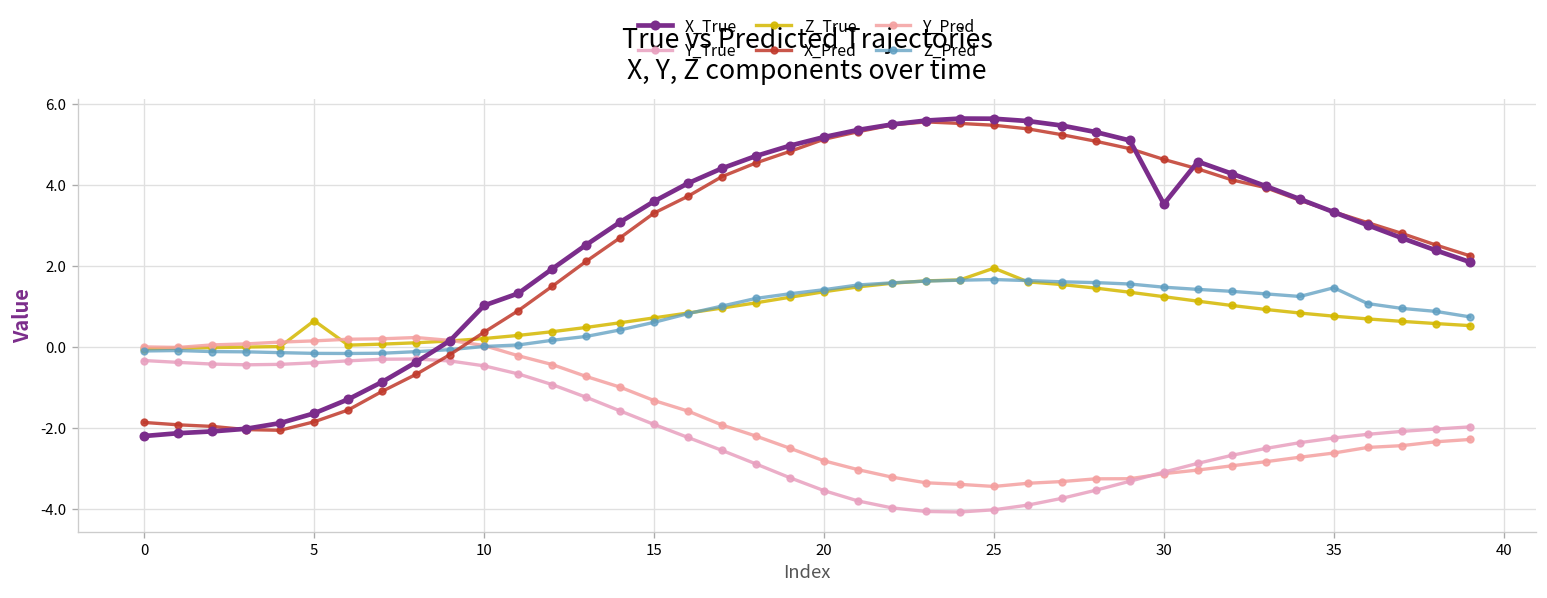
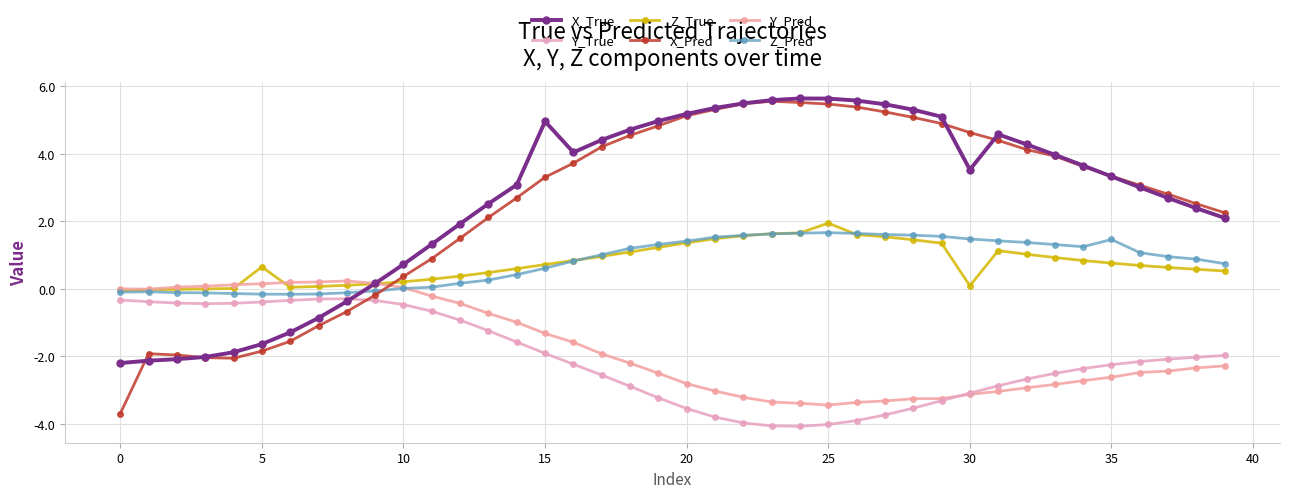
  {
    "X_True": {
      "0": -2.2,
      "5": -1.6,
-     "10": 1.0,
-     "15": 3.6,
+     "10": 0.7,
+     "15": 5.0,
      "25": 5.6,
      "30": 3.5
    },
    "Z_True": {
      "5": 0.7,
      "10": 0.2,
      "15": 0.7,
      "25": 1.9,
-     "30": 1.2,
+     "30": 0.1,
      "35": 0.8
    },
    "X_Pred": {
-     "0": -1.9,
+     "0": -3.7,
      "5": -1.8,
      "10": 0.4,
      "15": 3.3,
      "25": 5.5,
      "30": 4.6
    },
    "Z_Pred": {
      "5": -0.2,
      "15": 0.6,
      "25": 1.7,
      "30": 1.5,
      "35": 1.5
    }
  }
